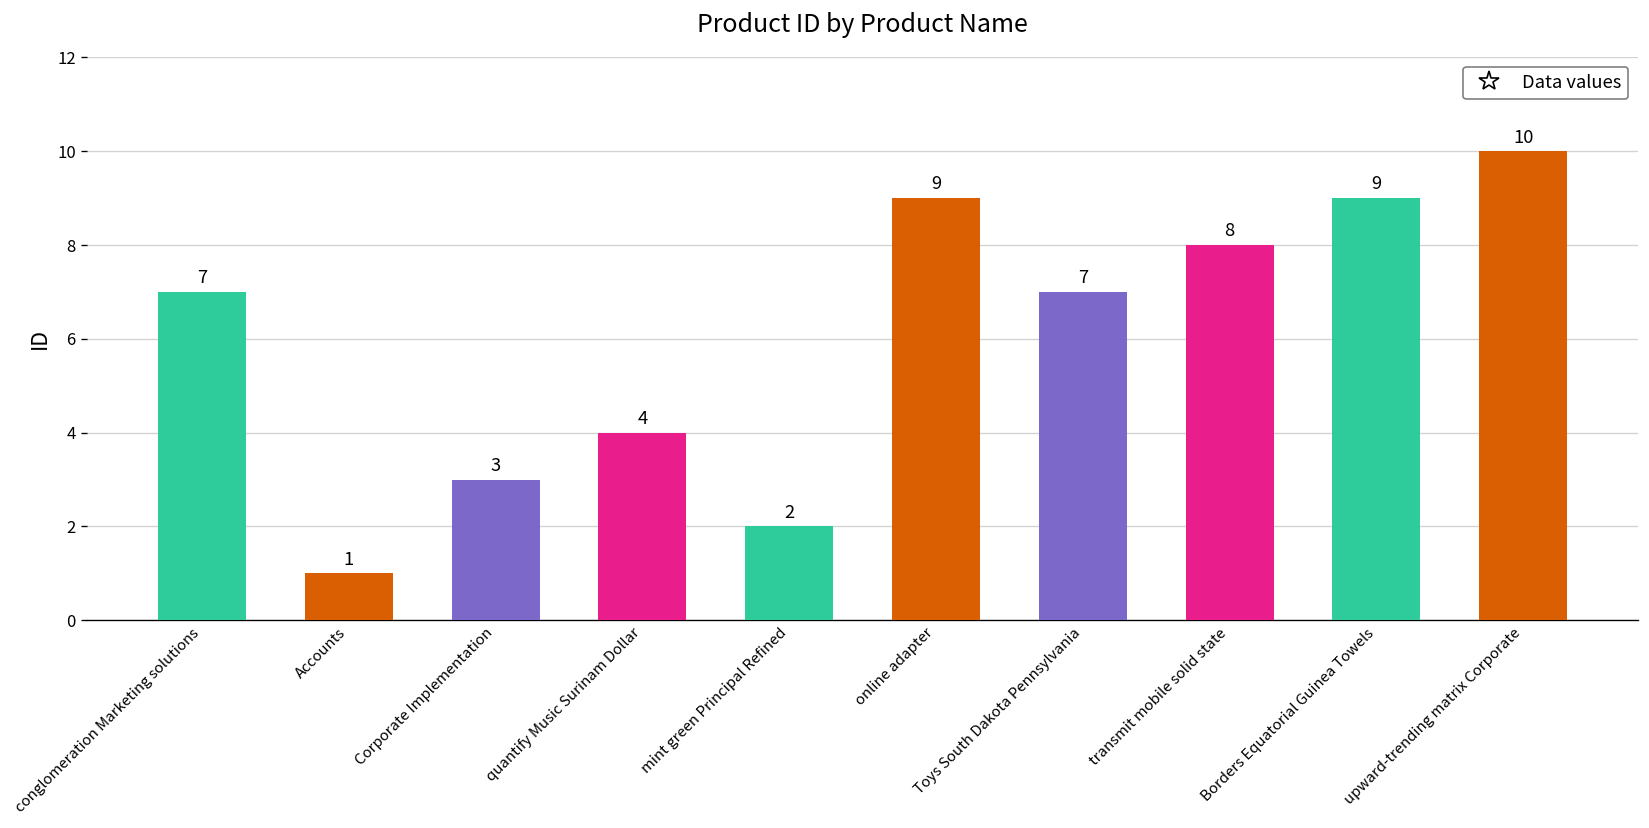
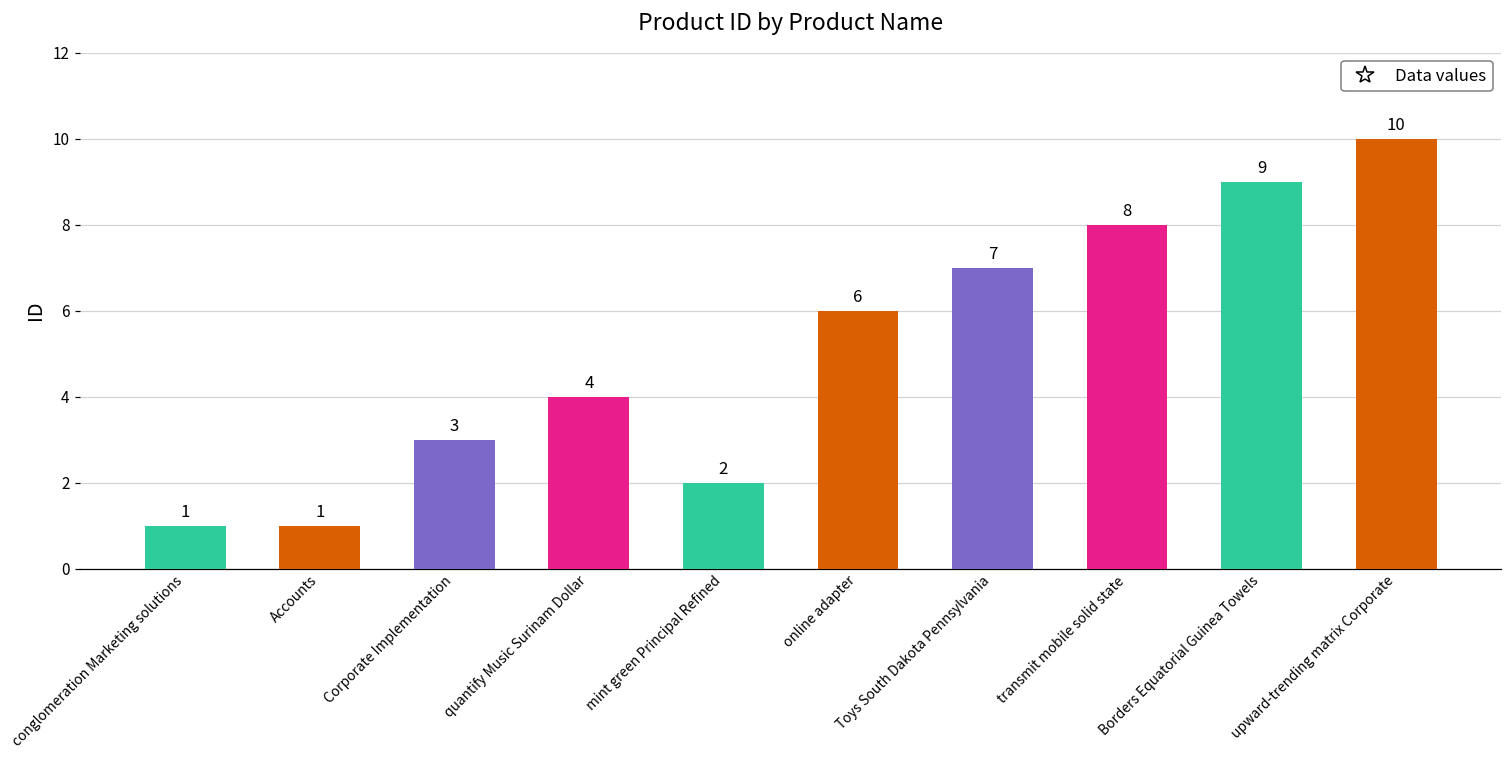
  {
-   "conglomeration Marketing solutions": 7,
+   "conglomeration Marketing solutions": 1,
    "Accounts": 1,
    "Corporate Implementation": 3,
    "quantify Music Surinam Dollar": 4,
    "mint green Principal Refined": 2,
-   "online adapter": 9,
+   "online adapter": 6,
    "Toys South Dakota Pennsylvania": 7,
    "transmit mobile solid state": 8,
    "Borders Equatorial Guinea Towels": 9,
    "upward-trending matrix Corporate": 10
  }
